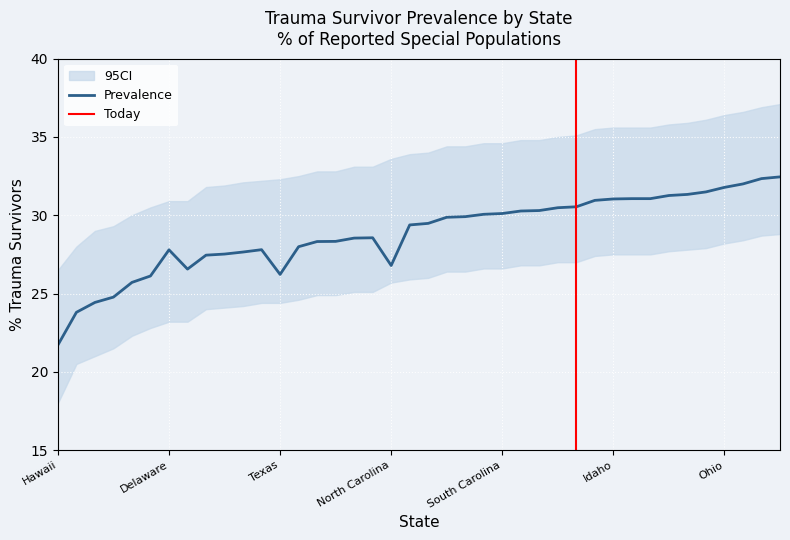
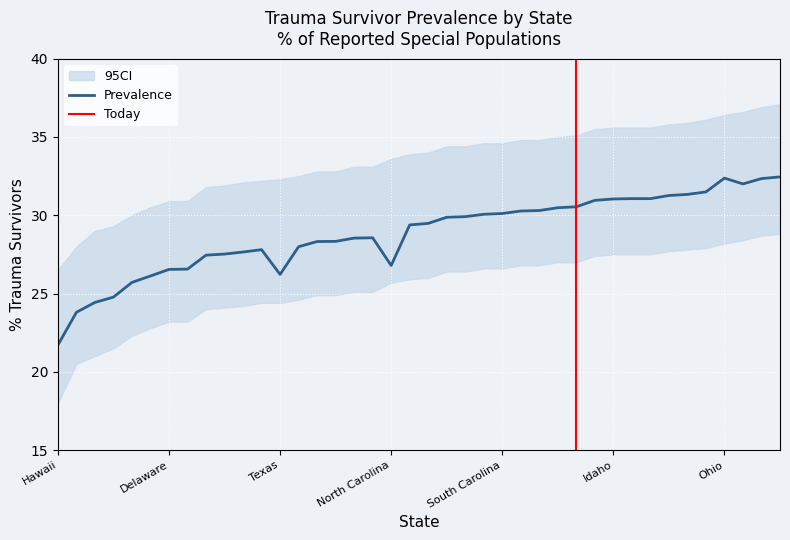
  {
    "Prevalence": {
      "Hawaii": 21.7,
-     "Delaware": 27.8,
+     "Delaware": 26.5,
      "Texas": 26.2,
      "North Carolina": 26.8,
      "South Carolina": 30.1,
      "Idaho": 31.0,
-     "Ohio": 31.8
+     "Ohio": 32.4
    }
  }
